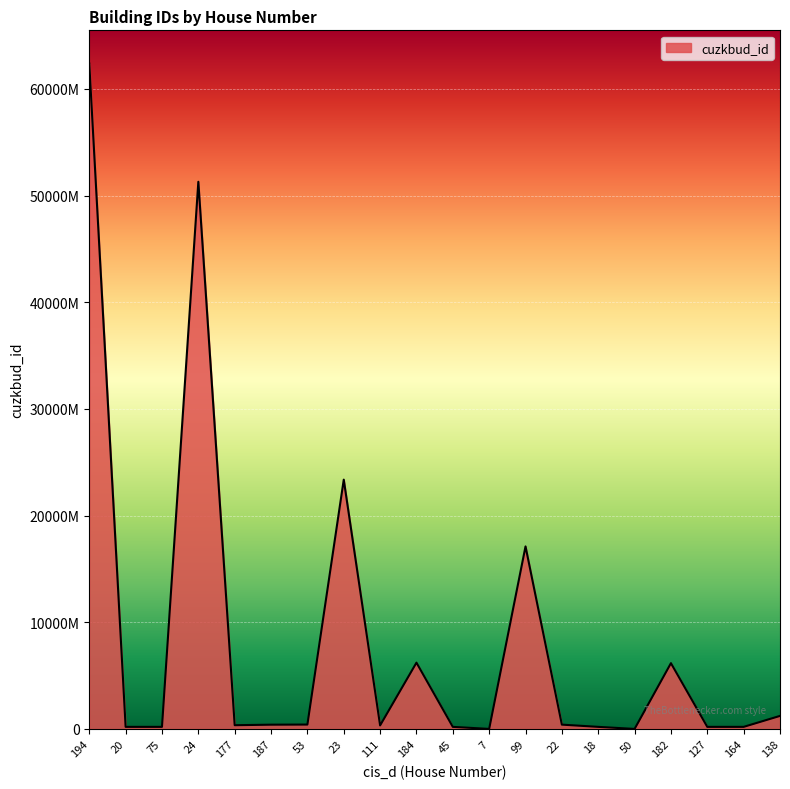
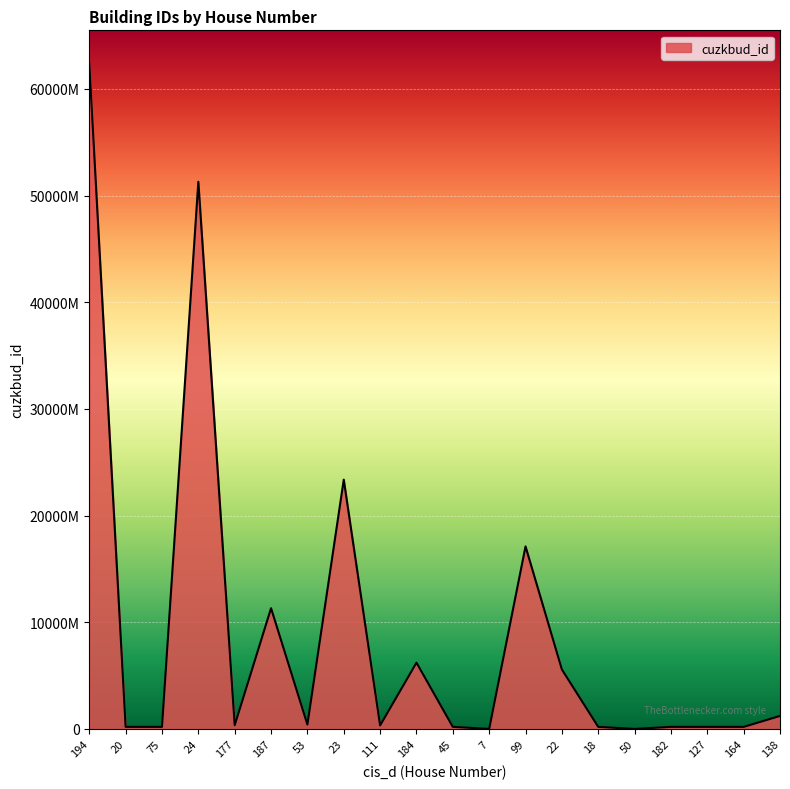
  {
    "194": 62400000000,
    "20": 200000000,
    "75": 200000000,
    "24": 51300000000,
    "177": 300000000,
-   "187": 400000000,
+   "187": 11300000000,
    "53": 400000000,
    "23": 23400000000,
    "111": 300000000,
    "184": 6200000000,
    "45": 200000000,
    "7": 0,
    "99": 17100000000,
-   "22": 400000000,
+   "22": 5600000000,
    "18": 200000000,
    "50": 0,
-   "182": 6200000000,
+   "182": 200000000,
    "127": 200000000,
    "164": 200000000,
    "138": 1200000000
  }
